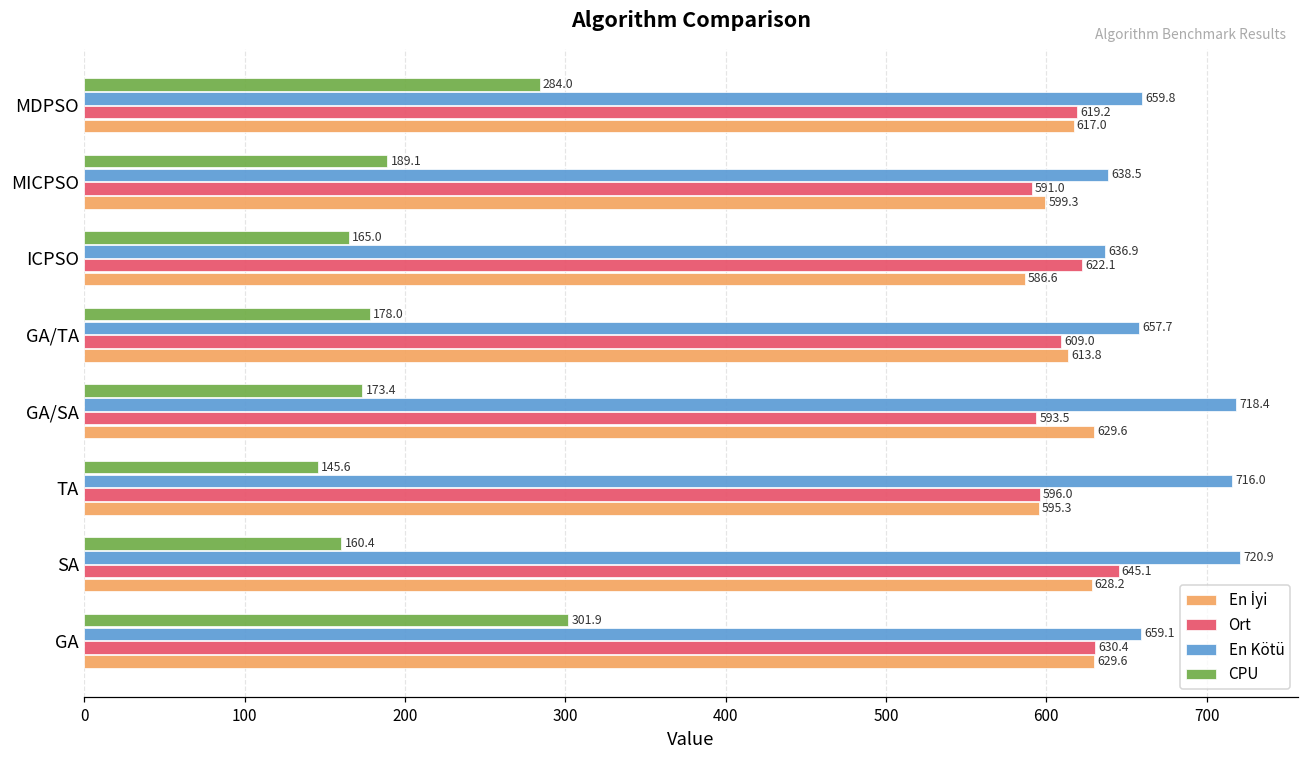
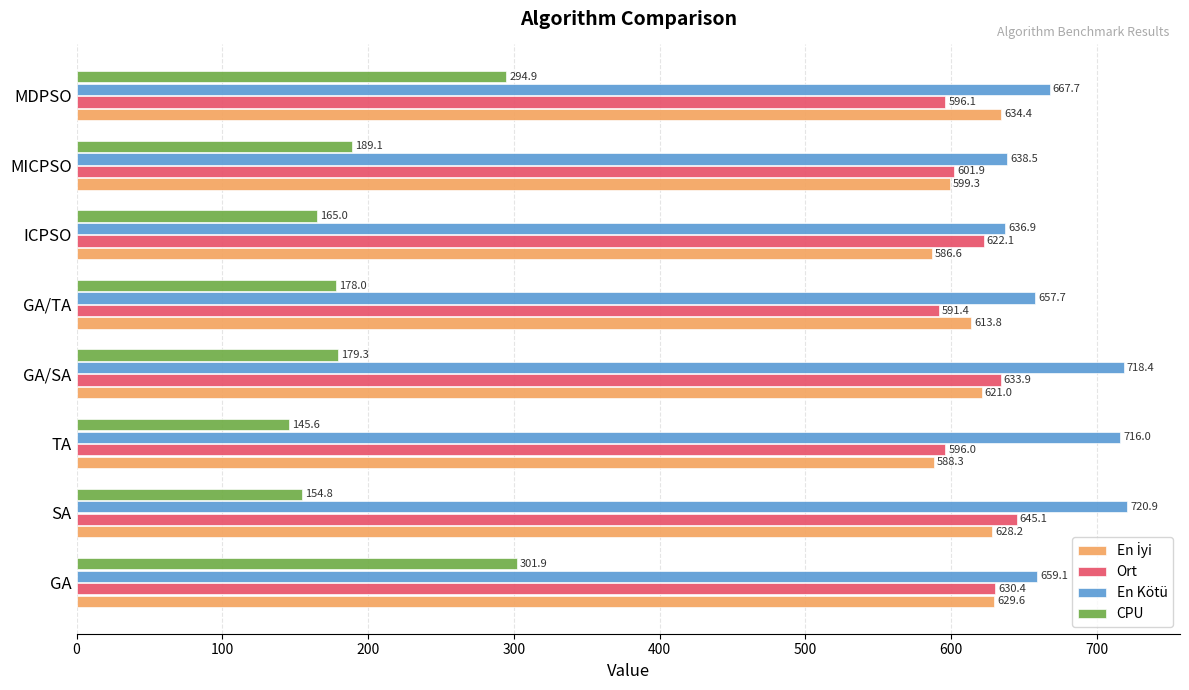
  {
    "En İyi": {
-     "MDPSO": 617.0,
+     "MDPSO": 634.4,
      "MICPSO": 599.3,
      "ICPSO": 586.6,
      "GA/TA": 613.8,
-     "GA/SA": 629.6,
-     "TA": 595.3,
+     "GA/SA": 621.0,
+     "TA": 588.3,
      "SA": 628.2,
      "GA": 629.6
    },
    "Ort": {
-     "MDPSO": 619.2,
-     "MICPSO": 591.0,
+     "MDPSO": 596.1,
+     "MICPSO": 601.9,
      "ICPSO": 622.1,
-     "GA/TA": 609.0,
-     "GA/SA": 593.5,
+     "GA/TA": 591.4,
+     "GA/SA": 633.9,
      "TA": 596.0,
      "SA": 645.1,
      "GA": 630.4
    },
    "En Kötü": {
-     "MDPSO": 659.8,
+     "MDPSO": 667.7,
      "MICPSO": 638.5,
      "ICPSO": 636.9,
      "GA/TA": 657.7,
      "GA/SA": 718.4,
      "TA": 716.0,
      "SA": 720.9,
      "GA": 659.1
    },
    "CPU": {
-     "MDPSO": 284.0,
+     "MDPSO": 294.9,
      "MICPSO": 189.1,
      "ICPSO": 165.0,
      "GA/TA": 178.0,
-     "GA/SA": 173.4,
+     "GA/SA": 179.3,
      "TA": 145.6,
-     "SA": 160.4,
+     "SA": 154.8,
      "GA": 301.9
    }
  }
